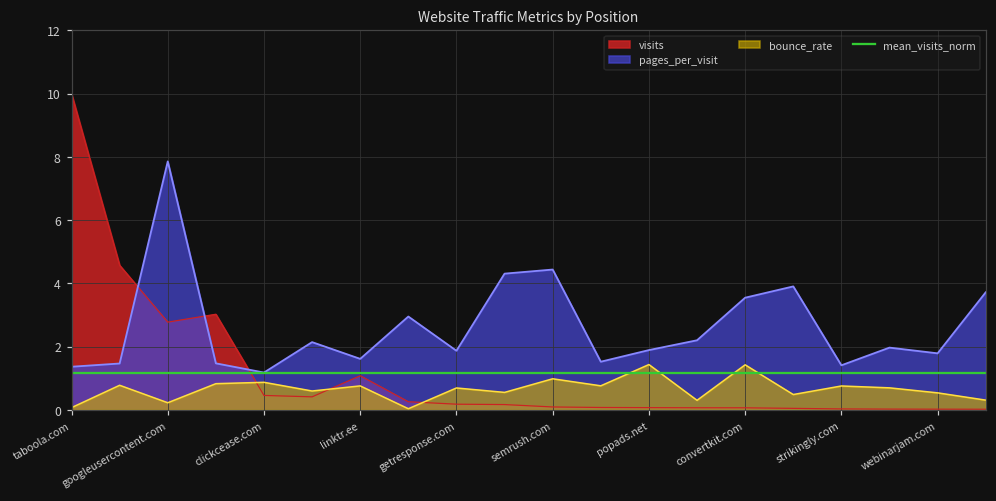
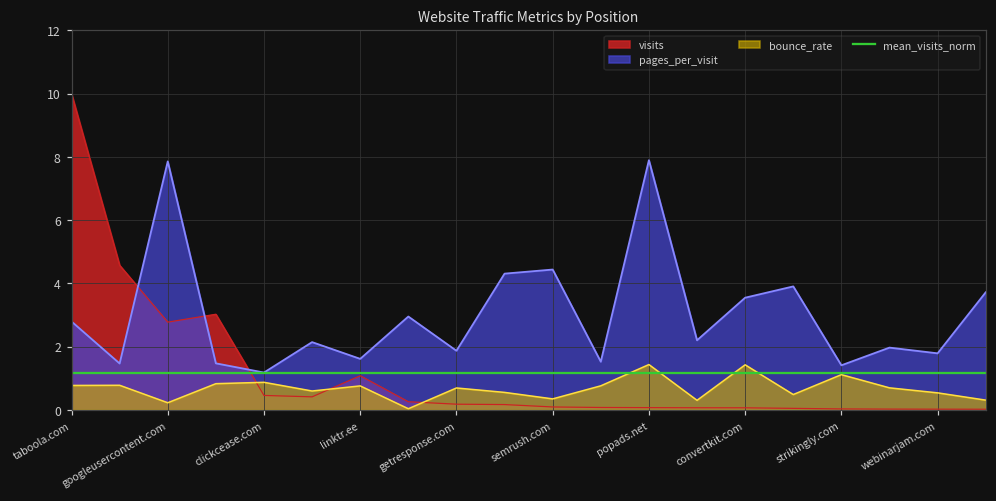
  {
    "visits": {
      "taboola.com": 10.0,
      "googleusercontent.com": 2.8,
      "clickcease.com": 0.5,
      "linktr.ee": 1.1,
      "getresponse.com": 0.2,
      "semrush.com": 0.1,
      "popads.net": 0.1,
      "convertkit.com": 0.1,
      "strikingly.com": 0.0,
      "webinarjam.com": 0.0
    },
    "pages_per_visit": {
-     "taboola.com": 1.4,
+     "taboola.com": 2.8,
      "googleusercontent.com": 7.9,
      "clickcease.com": 1.2,
      "linktr.ee": 1.6,
      "getresponse.com": 1.9,
      "semrush.com": 4.4,
-     "popads.net": 1.9,
+     "popads.net": 7.9,
      "convertkit.com": 3.5,
      "strikingly.com": 1.4,
      "webinarjam.com": 1.8
    },
    "bounce_rate": {
-     "taboola.com": 0.1,
+     "taboola.com": 0.8,
      "googleusercontent.com": 0.2,
      "clickcease.com": 0.9,
      "linktr.ee": 0.8,
      "getresponse.com": 0.7,
-     "semrush.com": 1.0,
+     "semrush.com": 0.4,
      "popads.net": 1.4,
      "convertkit.com": 1.4,
-     "strikingly.com": 0.8,
+     "strikingly.com": 1.1,
      "webinarjam.com": 0.5
    }
  }
